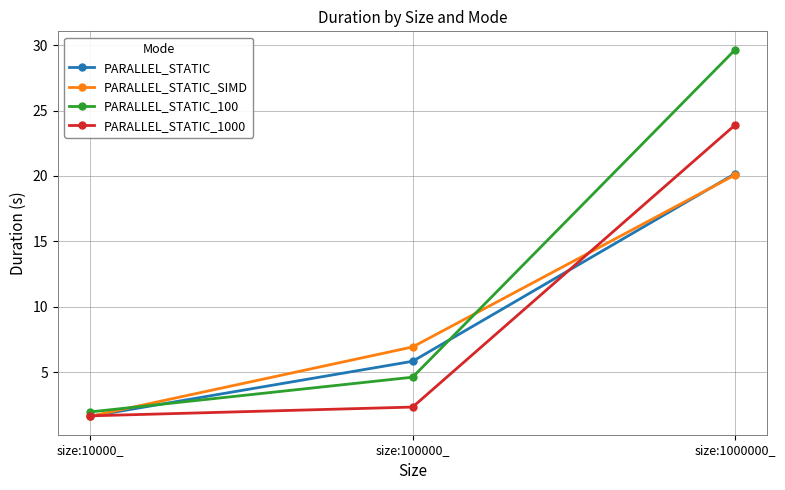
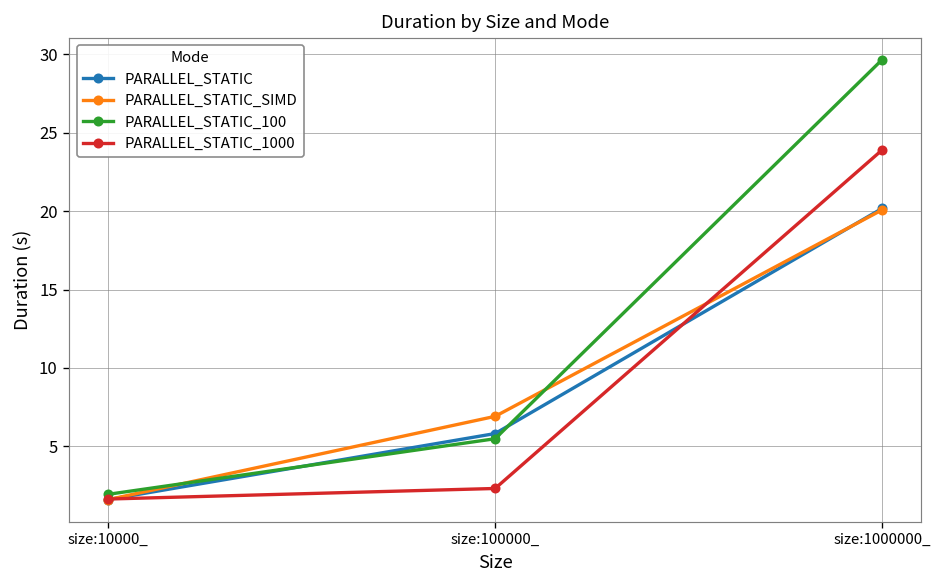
  {
    "PARALLEL_STATIC": {
      "size:100000_": 5.8
    },
    "PARALLEL_STATIC_SIMD": {
      "size:100000_": 6.9
    },
    "PARALLEL_STATIC_100": {
      "size:10000_": 1.9,
-     "size:100000_": 4.6,
+     "size:100000_": 5.5,
      "size:1000000_": 29.7
    },
    "PARALLEL_STATIC_1000": {
      "size:100000_": 2.3,
      "size:1000000_": 23.9
    }
  }
